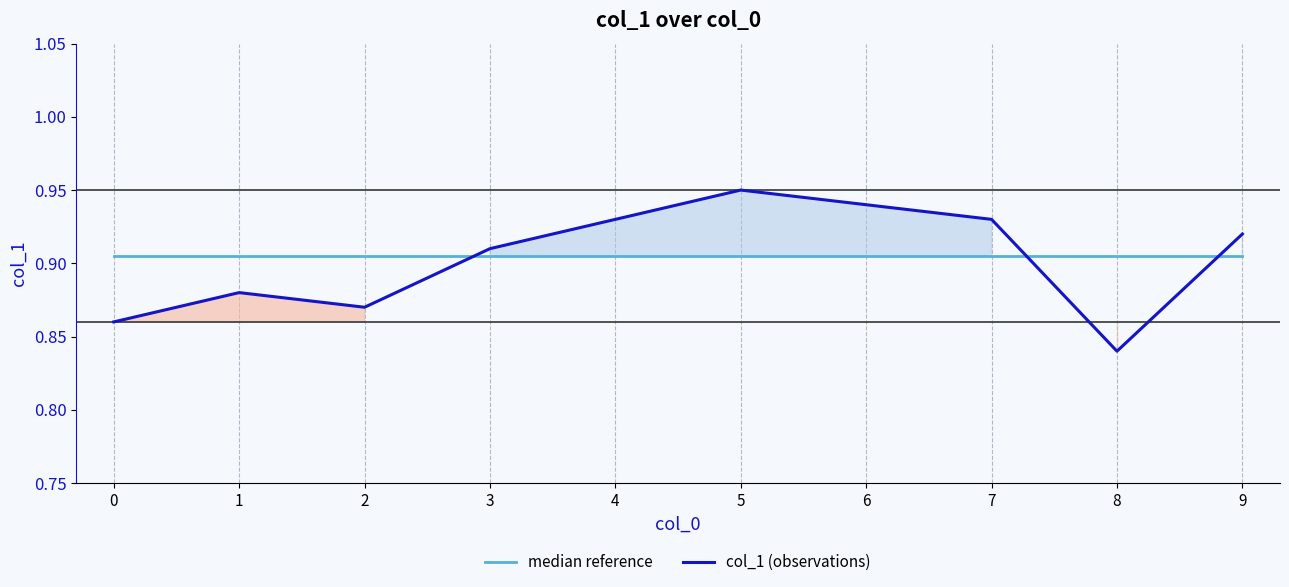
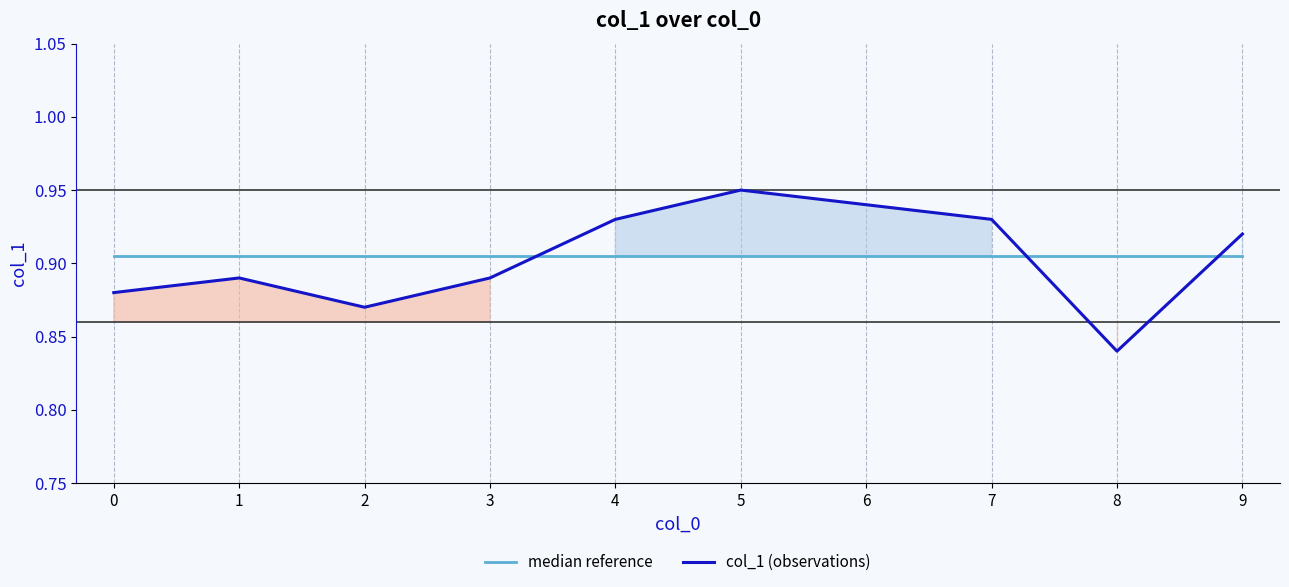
  {
    "median reference": {
      "0": 0.905,
      "1": 0.905,
      "2": 0.905,
      "3": 0.905,
      "4": 0.905,
      "5": 0.905,
      "6": 0.905,
      "7": 0.905,
      "8": 0.905,
      "9": 0.905
    },
    "col_1 (observations)": {
-     "0": 0.86,
-     "1": 0.88,
+     "0": 0.88,
+     "1": 0.89,
      "2": 0.87,
-     "3": 0.91,
+     "3": 0.89,
      "4": 0.93,
      "5": 0.95,
      "6": 0.94,
      "7": 0.93,
      "8": 0.84,
      "9": 0.92
    }
  }
